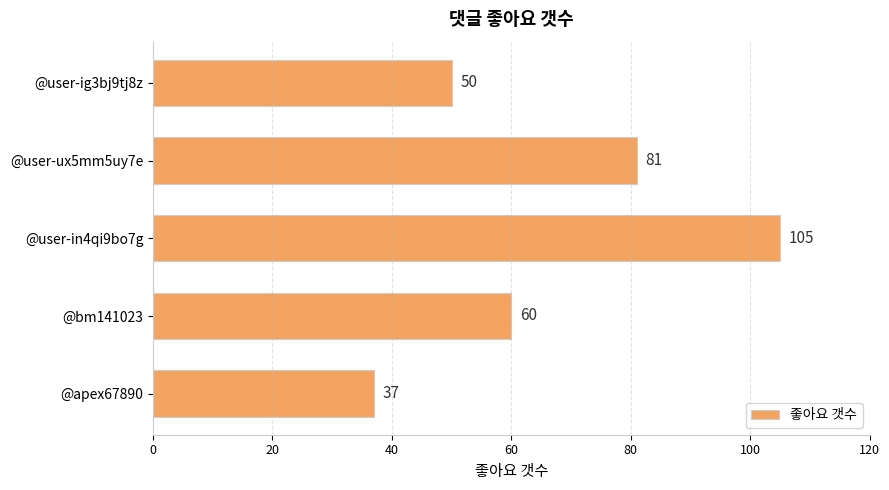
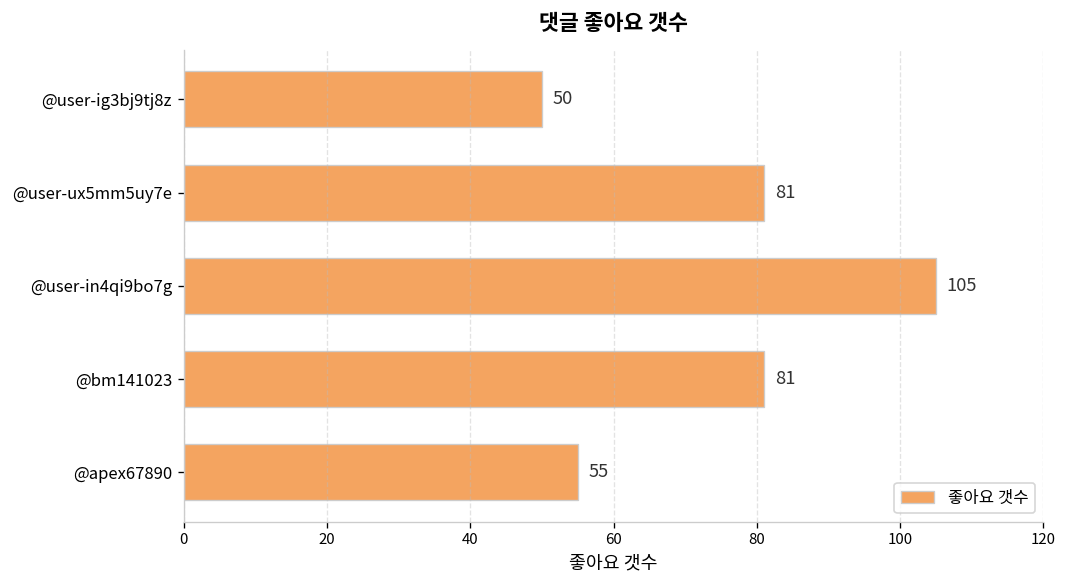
  {
    "@user-ig3bj9tj8z": 50,
    "@user-ux5mm5uy7e": 81,
    "@user-in4qi9bo7g": 105,
-   "@bm141023": 60,
-   "@apex67890": 37
+   "@bm141023": 81,
+   "@apex67890": 55
  }
